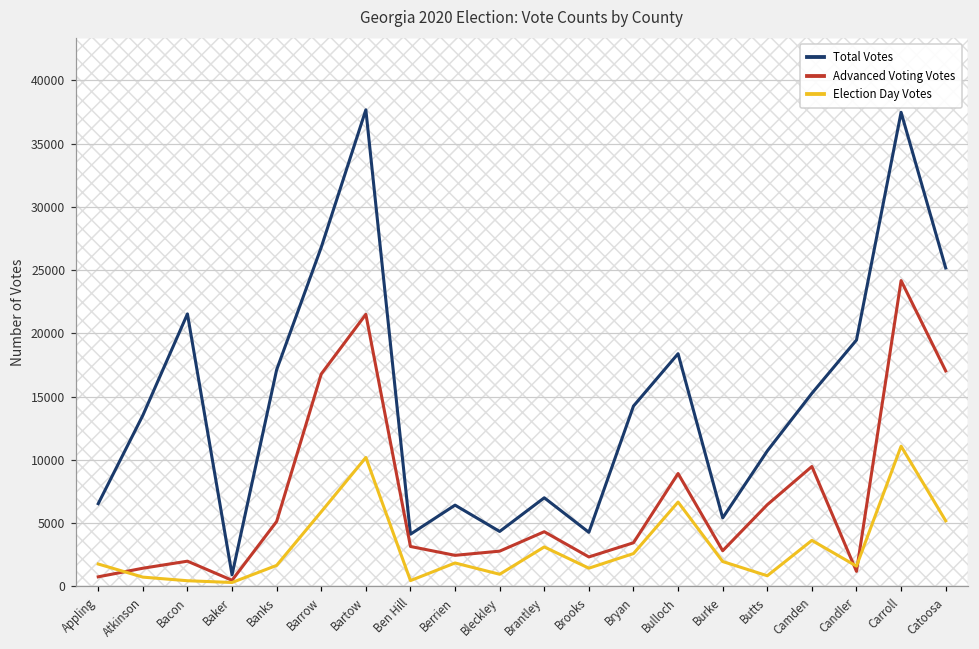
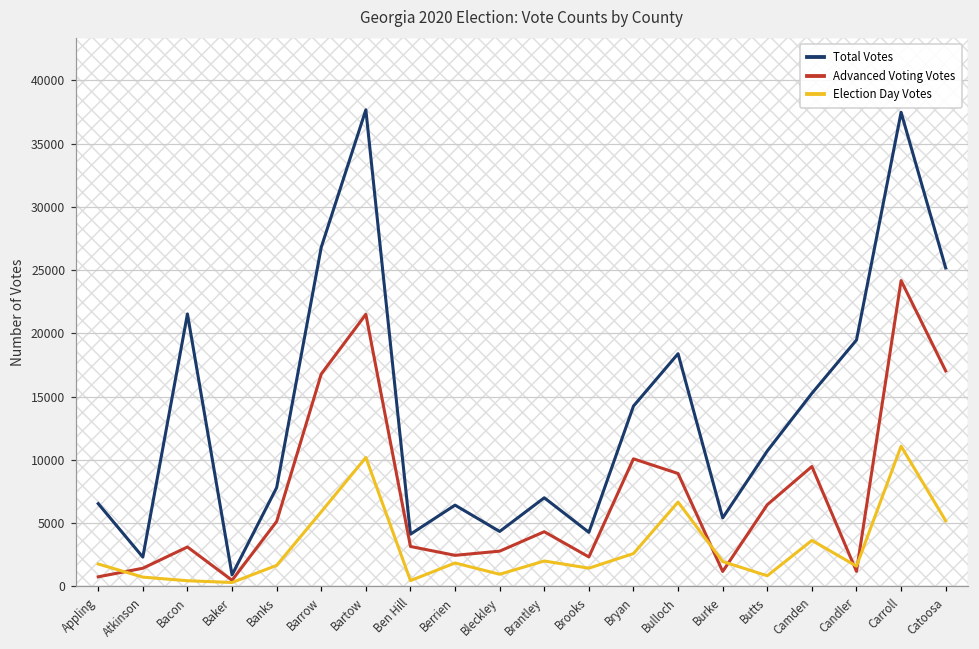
  {
    "Total Votes": {
      "Appling": 6500,
-     "Atkinson": 13500,
+     "Atkinson": 2300,
      "Bacon": 21500,
      "Baker": 900,
-     "Banks": 17100,
+     "Banks": 7800,
      "Barrow": 26800,
      "Bartow": 37700,
      "Ben Hill": 4100,
      "Berrien": 6400,
      "Bleckley": 4300,
      "Brantley": 7000,
      "Brooks": 4300,
      "Bryan": 14200,
      "Bulloch": 18400,
      "Burke": 5400,
      "Butts": 10700,
      "Camden": 15300,
      "Candler": 19500,
      "Carroll": 37500,
      "Catoosa": 25200
    },
    "Advanced Voting Votes": {
      "Appling": 700,
      "Atkinson": 1400,
-     "Bacon": 2000,
+     "Bacon": 3100,
      "Banks": 5100,
      "Barrow": 16800,
      "Bartow": 21500,
      "Ben Hill": 3100,
      "Berrien": 2400,
      "Bleckley": 2800,
      "Brantley": 4300,
      "Brooks": 2300,
-     "Bryan": 3400,
+     "Bryan": 10100,
      "Bulloch": 8900,
-     "Burke": 2800,
+     "Burke": 1200,
      "Butts": 6400,
      "Camden": 9500,
      "Candler": 1200,
      "Carroll": 24200,
      "Catoosa": 17000
    },
    "Election Day Votes": {
      "Appling": 1800,
      "Atkinson": 700,
      "Bacon": 400,
      "Banks": 1600,
      "Barrow": 5900,
      "Bartow": 10200,
      "Ben Hill": 400,
      "Berrien": 1800,
      "Bleckley": 900,
-     "Brantley": 3100,
+     "Brantley": 2000,
      "Brooks": 1400,
      "Bryan": 2600,
      "Bulloch": 6700,
      "Burke": 1900,
      "Butts": 800,
      "Camden": 3600,
      "Candler": 1600,
      "Carroll": 11100,
      "Catoosa": 5200
    }
  }
